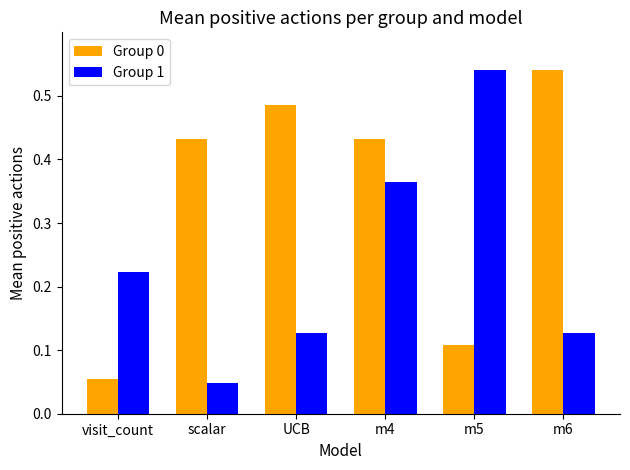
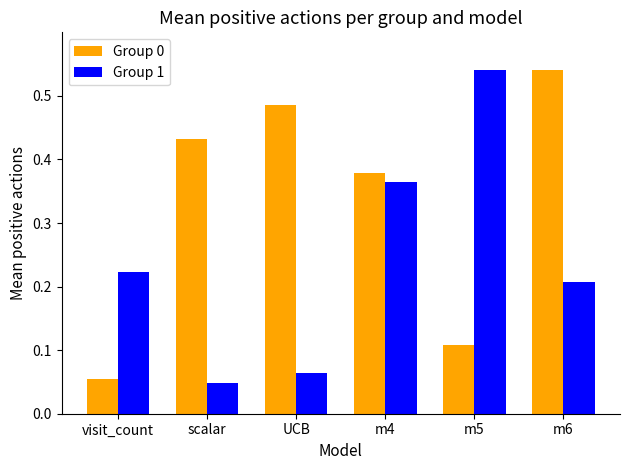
  {
    "Group 0": {
      "visit_count": 0.05,
      "scalar": 0.43,
      "UCB": 0.49,
-     "m4": 0.43,
+     "m4": 0.38,
      "m5": 0.11,
      "m6": 0.54
    },
    "Group 1": {
      "visit_count": 0.22,
      "scalar": 0.05,
-     "UCB": 0.13,
+     "UCB": 0.06,
      "m4": 0.37,
      "m5": 0.54,
-     "m6": 0.13
+     "m6": 0.21
    }
  }
